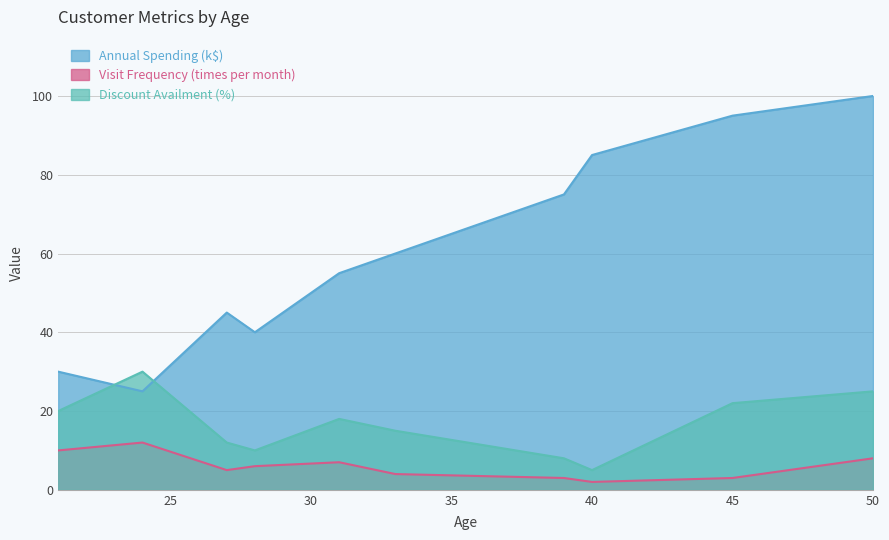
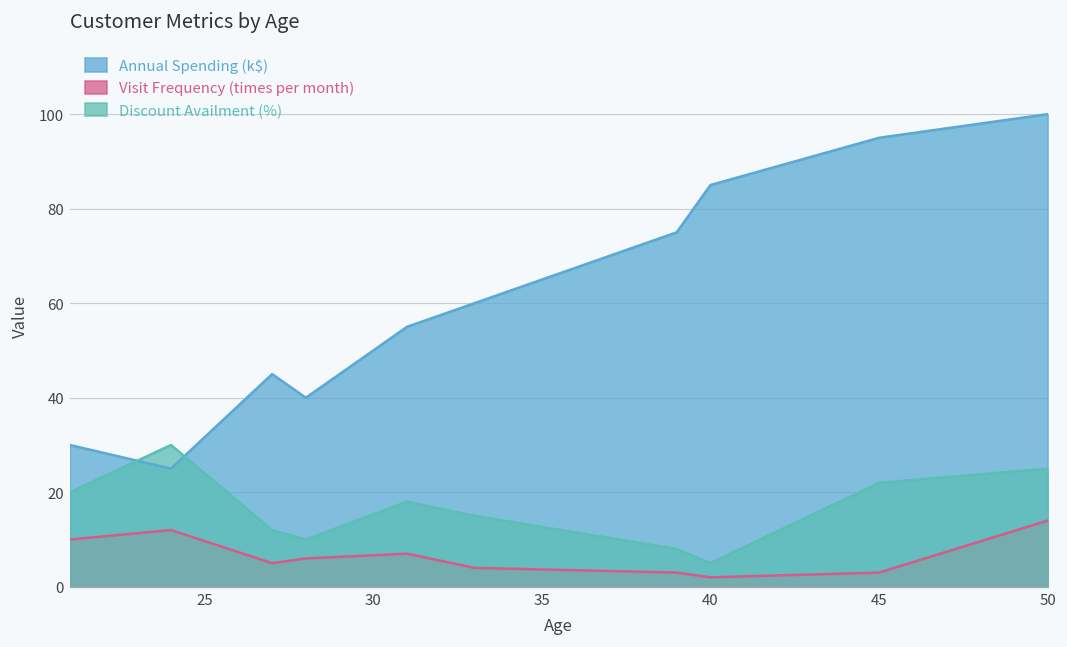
  {
    "Visit Frequency (times per month)": {
      "40": 2,
      "45": 3,
-     "50": 8
+     "50": 14
    }
  }
